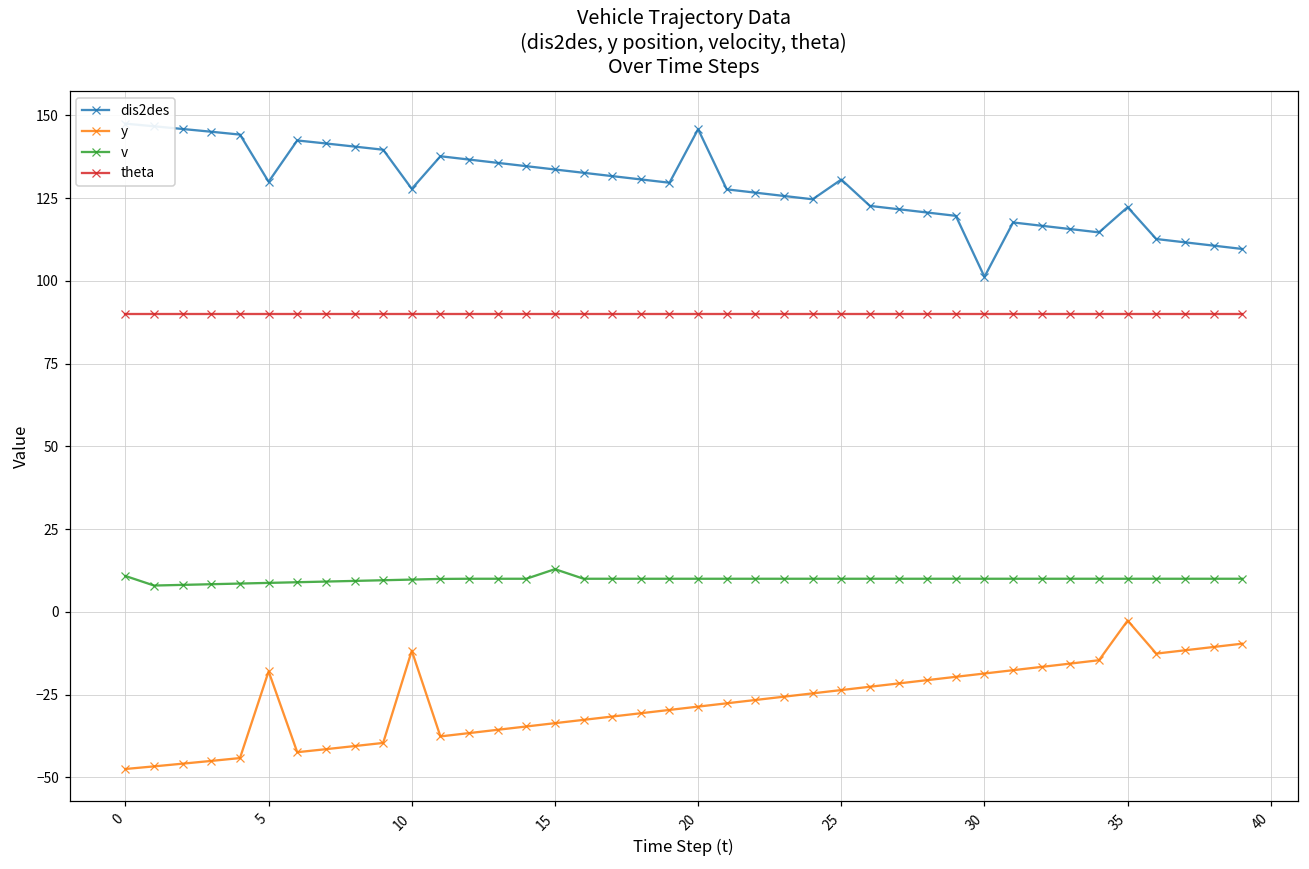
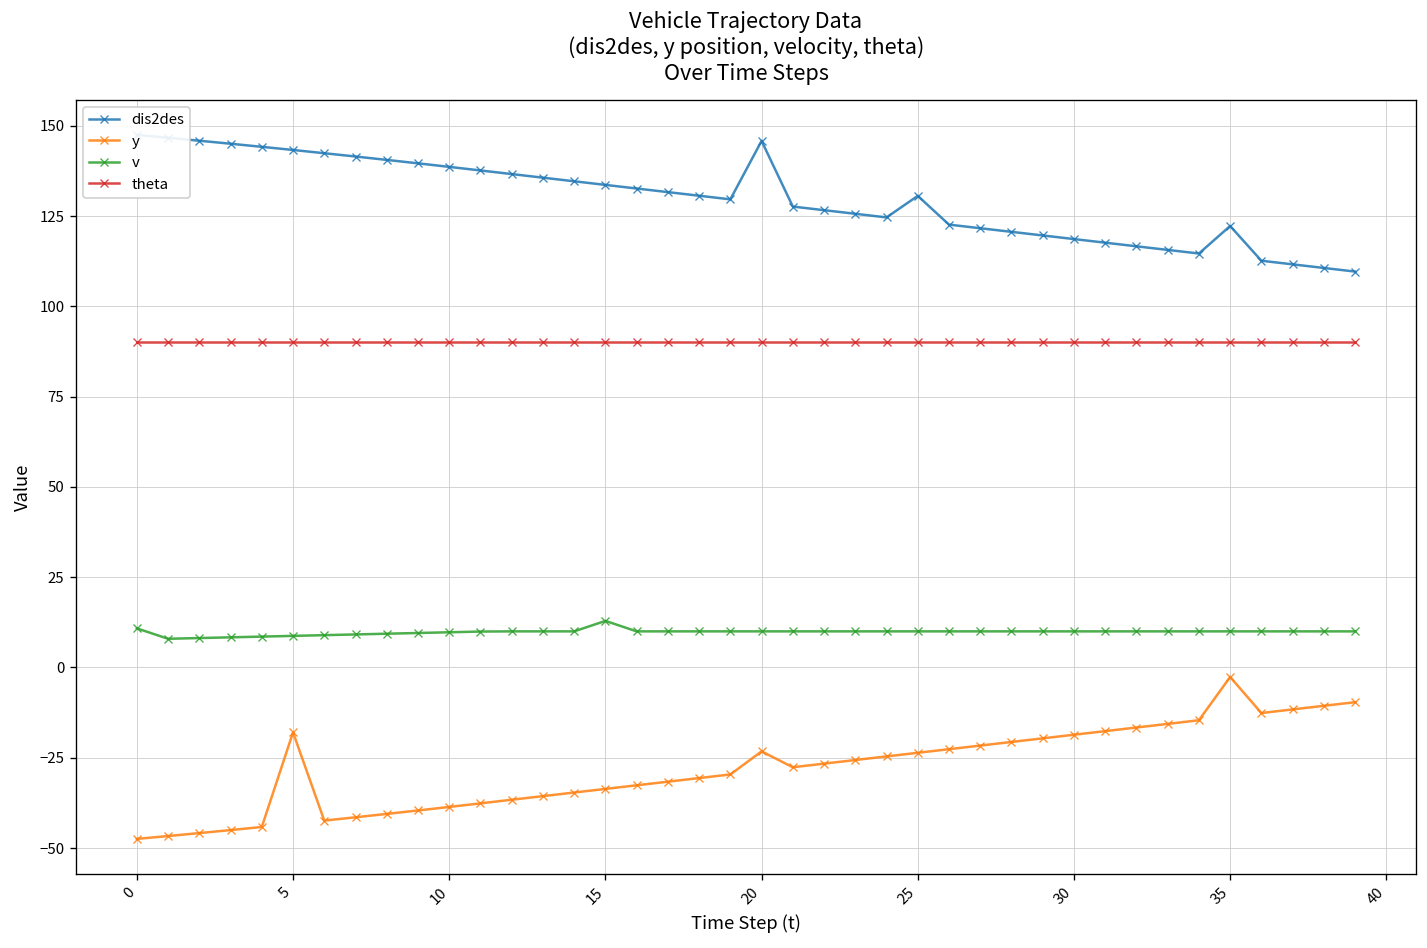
  {
    "dis2des": {
-     "5": 130,
-     "10": 128,
+     "5": 143,
+     "10": 139,
      "15": 134,
      "20": 146,
      "25": 131,
-     "30": 101,
+     "30": 119,
      "35": 122
    },
    "y": {
      "0": -47,
      "5": -18,
-     "10": -12,
+     "10": -39,
      "15": -34,
-     "20": -29,
+     "20": -23,
      "25": -24,
      "30": -19,
      "35": -3
    },
    "v": {
      "0": 11,
      "5": 9,
      "10": 10,
      "15": 13,
      "20": 10,
      "25": 10,
      "30": 10,
      "35": 10
    },
    "theta": {
      "0": 90,
      "5": 90,
      "10": 90,
      "15": 90,
      "20": 90,
      "25": 90,
      "30": 90,
      "35": 90
    }
  }
